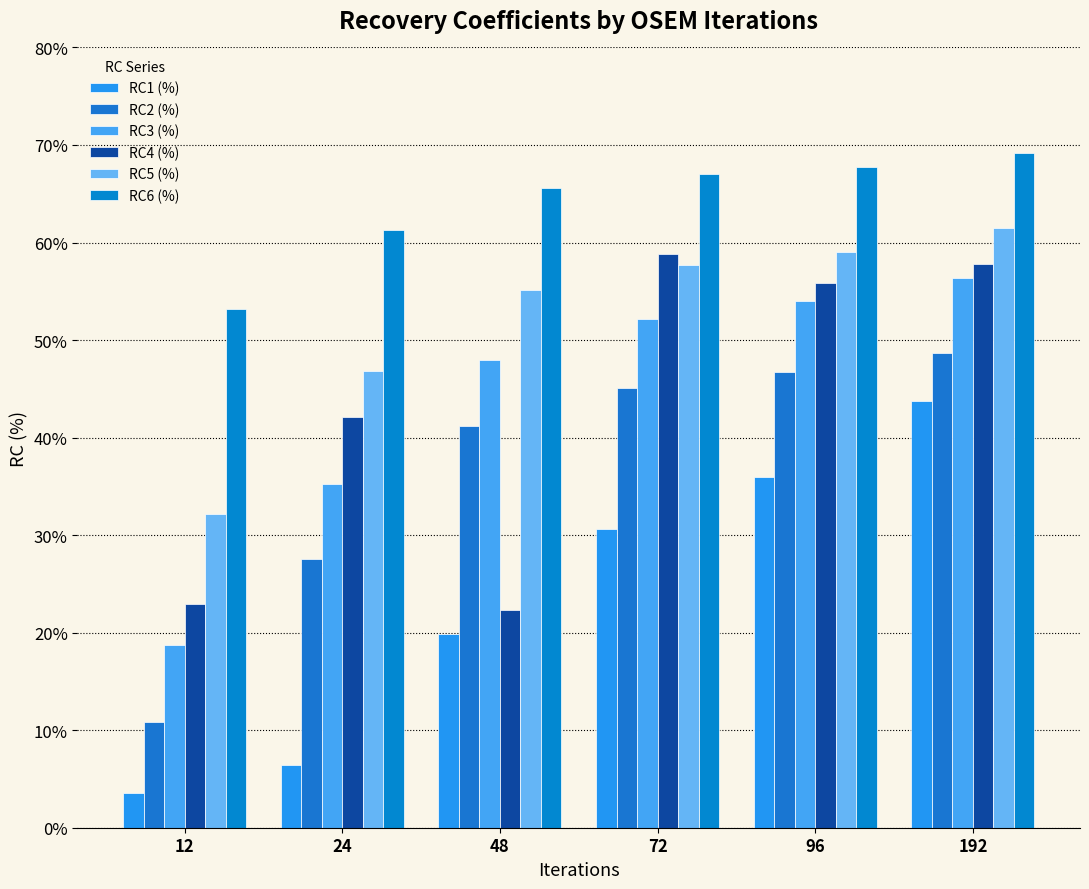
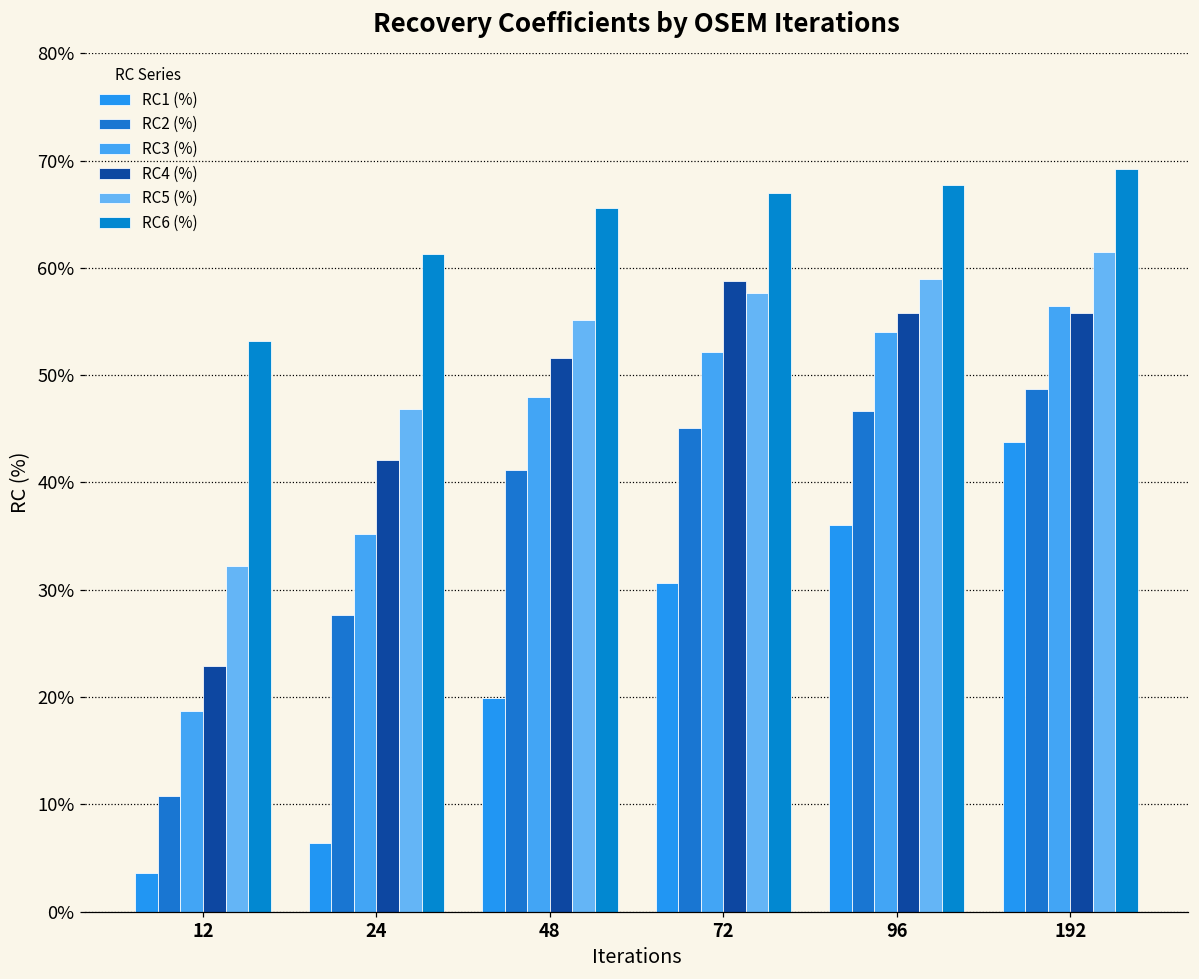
  {
    "RC4 (%)": {
      "12": "23%",
      "24": "42%",
-     "48": "22%",
+     "48": "52%",
      "72": "59%",
      "96": "56%",
-     "192": "58%"
+     "192": "56%"
    }
  }
